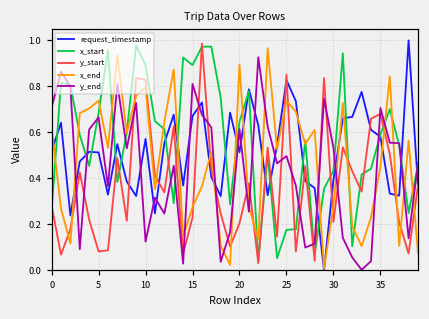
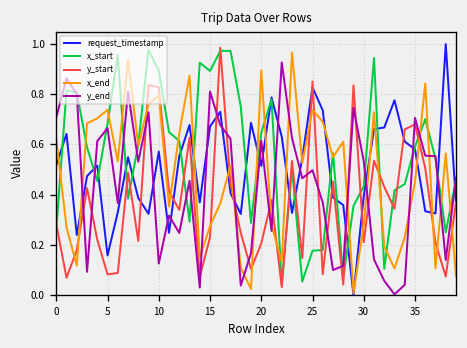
  {
    "request_timestamp": {
      "0": 0.52,
-     "5": 0.51,
+     "5": 0.16,
      "10": 0.57,
      "15": 0.67,
      "20": 0.51,
      "25": 0.83,
      "30": 0.39
    },
    "x_start": {
      "0": 0.26,
      "5": 0.68,
      "15": 0.89,
      "20": 0.65,
      "25": 0.18,
      "30": 0.43
    },
    "y_start": {
      "0": 0.28,
      "5": 0.08,
      "15": 0.23,
      "20": 0.21,
      "25": 0.85,
      "30": 0.21,
      "35": 0.68
    },
    "x_end": {
      "0": 0.62,
      "5": 0.74,
      "15": 0.27,
      "20": 0.90,
      "25": 0.74,
      "30": 0.28,
      "35": 0.45
    },
    "y_end": {
      "0": 0.71,
      "5": 0.67,
      "10": 0.13,
      "15": 0.81,
      "20": 0.61,
      "25": 0.50,
      "30": 0.53,
      "35": 0.71
    }
  }
